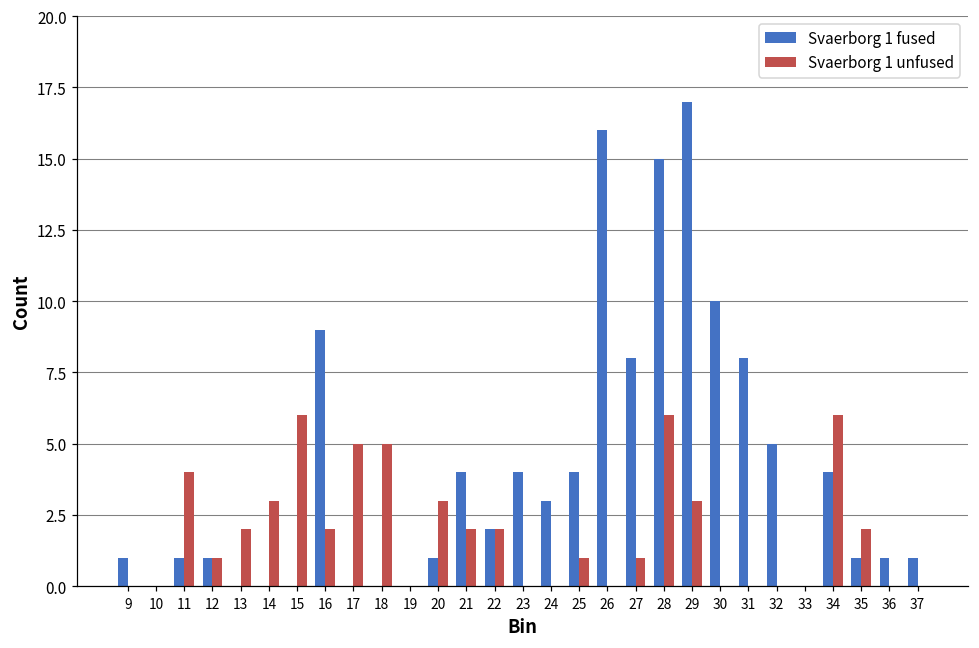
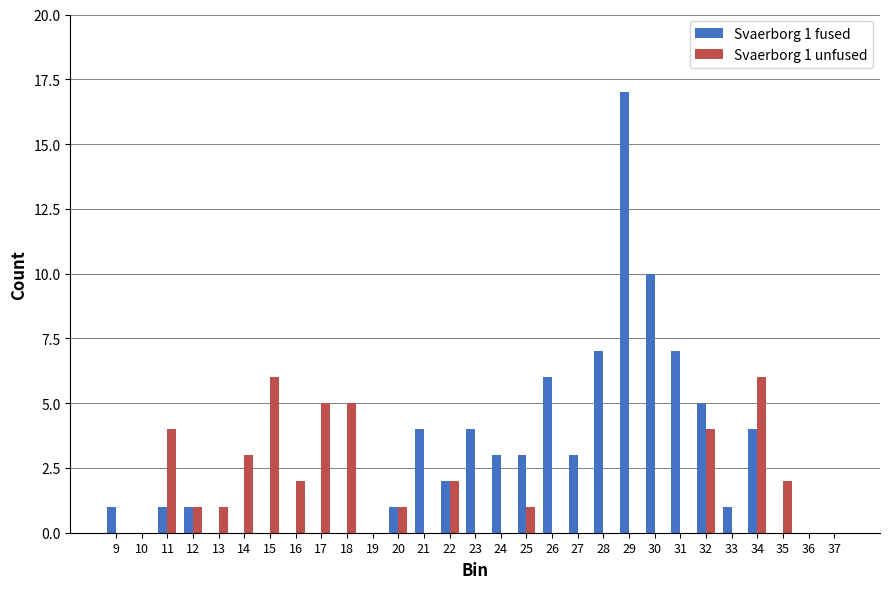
  {
    "Svaerborg 1 fused": {
      "9": 1,
      "10": 0,
      "11": 1,
      "12": 1,
      "13": 0,
      "14": 0,
      "15": 0,
-     "16": 9,
+     "16": 0,
      "17": 0,
      "18": 0,
      "19": 0,
      "20": 1,
      "21": 4,
      "22": 2,
      "23": 4,
      "24": 3,
-     "25": 4,
-     "26": 16,
-     "27": 8,
-     "28": 15,
+     "25": 3,
+     "26": 6,
+     "27": 3,
+     "28": 7,
      "29": 17,
      "30": 10,
-     "31": 8,
+     "31": 7,
      "32": 5,
-     "33": 0,
+     "33": 1,
      "34": 4,
-     "35": 1,
-     "36": 1,
-     "37": 1
+     "35": 0,
+     "36": 0,
+     "37": 0
    },
    "Svaerborg 1 unfused": {
      "9": 0,
      "10": 0,
      "11": 4,
      "12": 1,
-     "13": 2,
+     "13": 1,
      "14": 3,
      "15": 6,
      "16": 2,
      "17": 5,
      "18": 5,
      "19": 0,
-     "20": 3,
-     "21": 2,
+     "20": 1,
+     "21": 0,
      "22": 2,
      "23": 0,
      "24": 0,
      "25": 1,
      "26": 0,
-     "27": 1,
-     "28": 6,
-     "29": 3,
+     "27": 0,
+     "28": 0,
+     "29": 0,
      "30": 0,
      "31": 0,
-     "32": 0,
+     "32": 4,
      "33": 0,
      "34": 6,
      "35": 2,
      "36": 0,
      "37": 0
    }
  }
